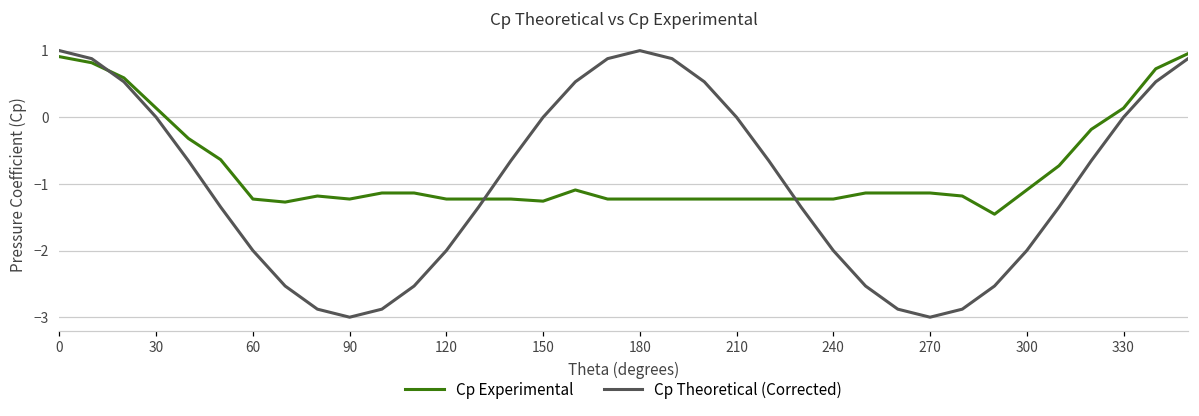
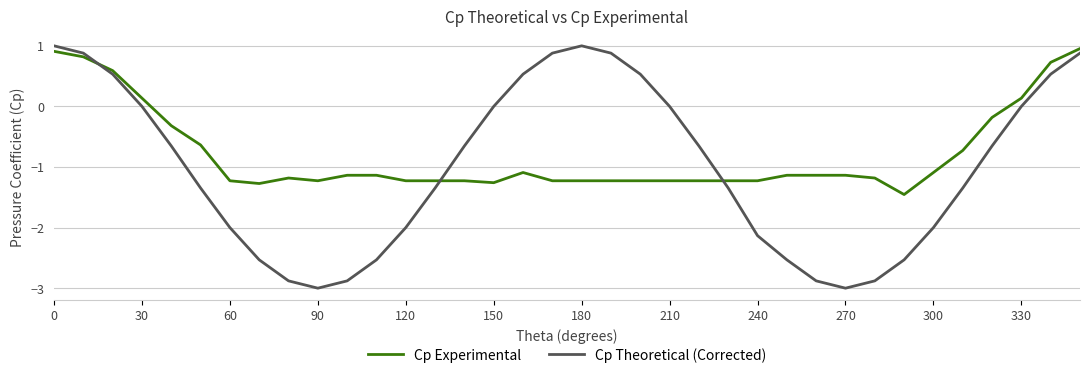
  {
    "Cp Experimental": {
      "0": 0.9,
      "30": 0.1,
      "60": -1.2,
      "90": -1.2,
      "120": -1.2,
      "150": -1.3,
      "180": -1.2,
      "210": -1.2,
      "240": -1.2,
      "270": -1.1,
      "300": -1.1,
      "330": 0.1
    },
    "Cp Theoretical (Corrected)": {
      "0": 1.0,
      "30": 0.0,
      "60": -2.0,
      "90": -3.0,
      "120": -2.0,
      "150": 0.0,
      "180": 1.0,
      "210": 0.0,
-     "240": -2.0,
+     "240": -2.1,
      "270": -3.0,
      "300": -2.0,
      "330": 0.0
    }
  }
